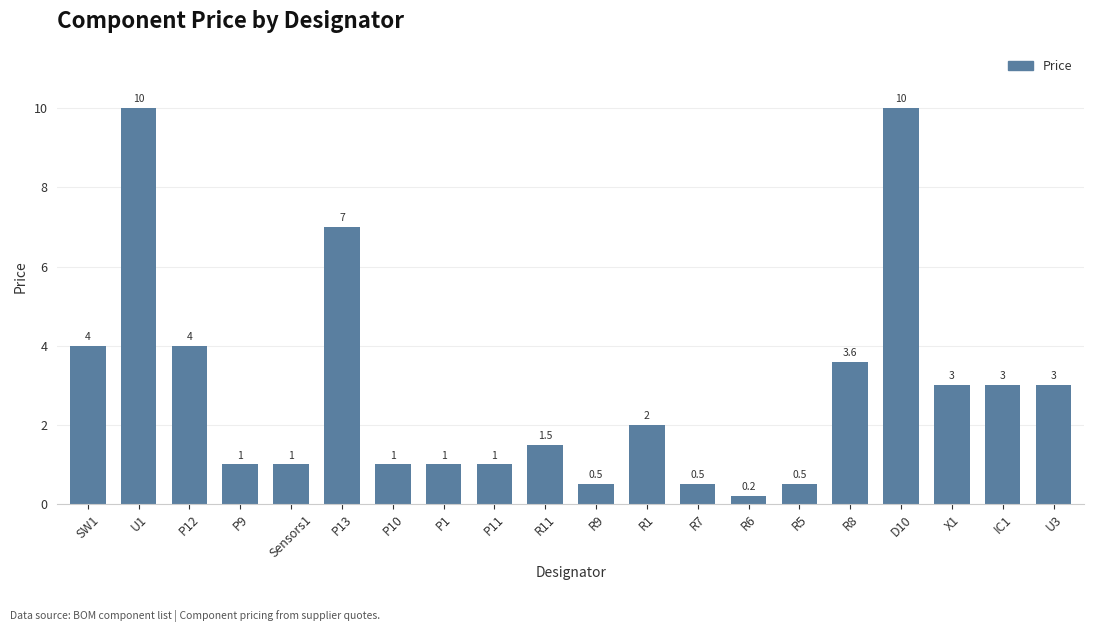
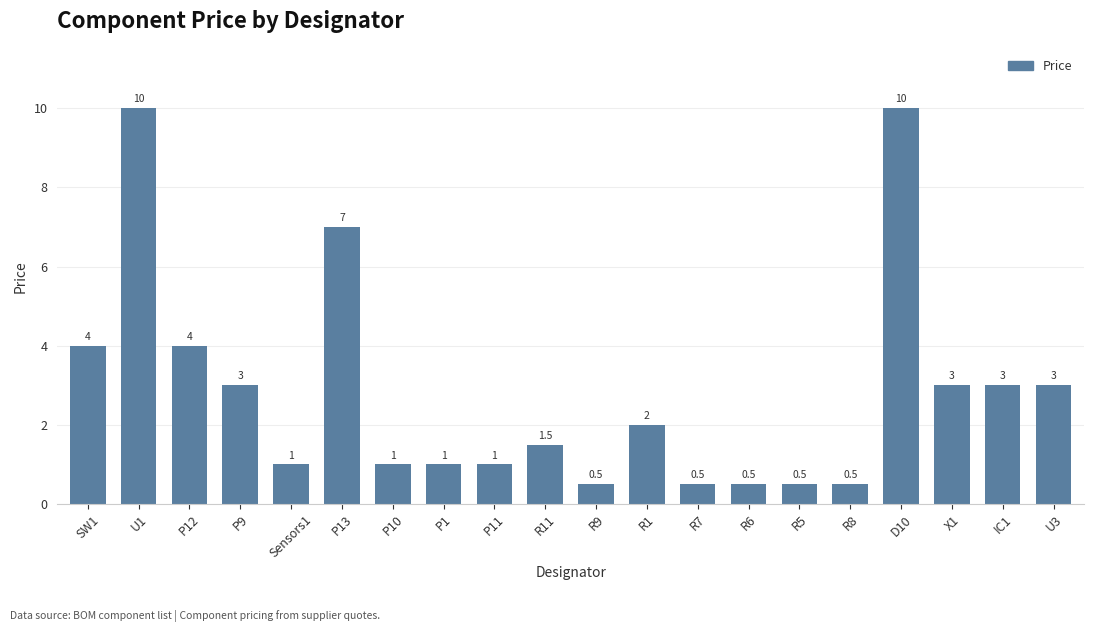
  {
    "SW1": 4,
    "U1": 10,
    "P12": 4,
-   "P9": 1,
+   "P9": 3,
    "Sensors1": 1,
    "P13": 7,
    "P10": 1,
    "P1": 1,
    "P11": 1,
    "R11": 1.5,
    "R9": 0.5,
    "R1": 2,
    "R7": 0.5,
-   "R6": 0.2,
+   "R6": 0.5,
    "R5": 0.5,
-   "R8": 3.6,
+   "R8": 0.5,
    "D10": 10,
    "X1": 3,
    "IC1": 3,
    "U3": 3
  }
